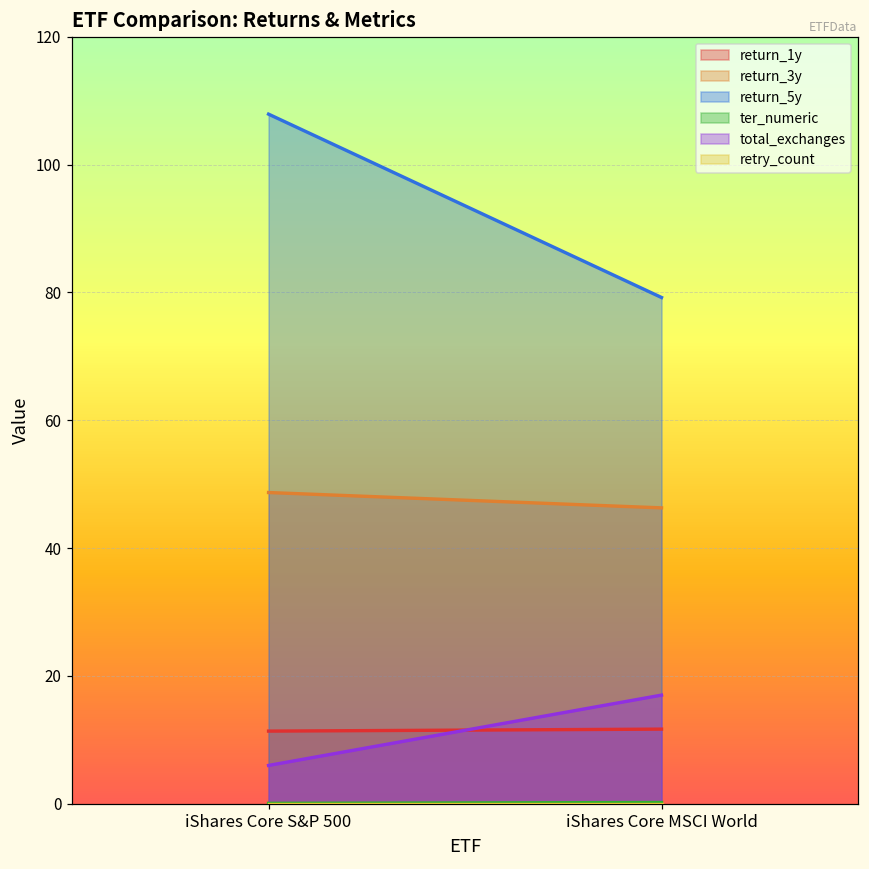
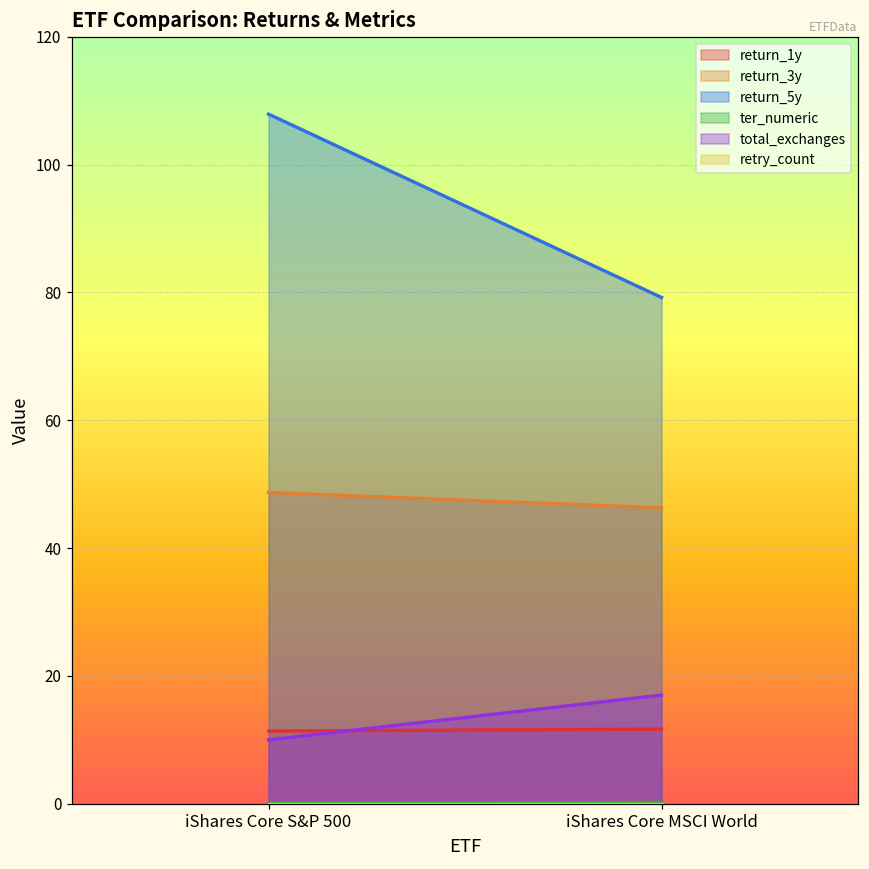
  {
    "return_5y": {
      "iShares Core S&P 500": 108,
      "iShares Core MSCI World": 79
    },
    "total_exchanges": {
-     "iShares Core S&P 500": 6,
+     "iShares Core S&P 500": 10,
      "iShares Core MSCI World": 17
    }
  }
